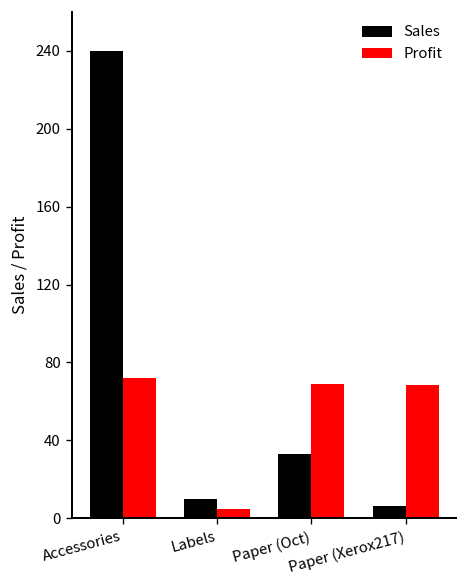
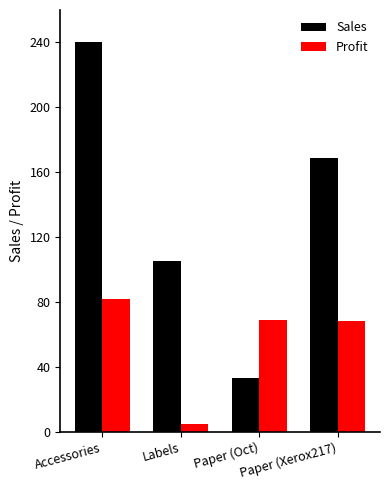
  {
    "Sales": {
      "Accessories": 240,
-     "Labels": 10,
+     "Labels": 105,
      "Paper (Oct)": 33,
-     "Paper (Xerox217)": 6
+     "Paper (Xerox217)": 169
    },
    "Profit": {
-     "Accessories": 72,
+     "Accessories": 82,
      "Labels": 5,
      "Paper (Oct)": 69,
      "Paper (Xerox217)": 68
    }
  }
